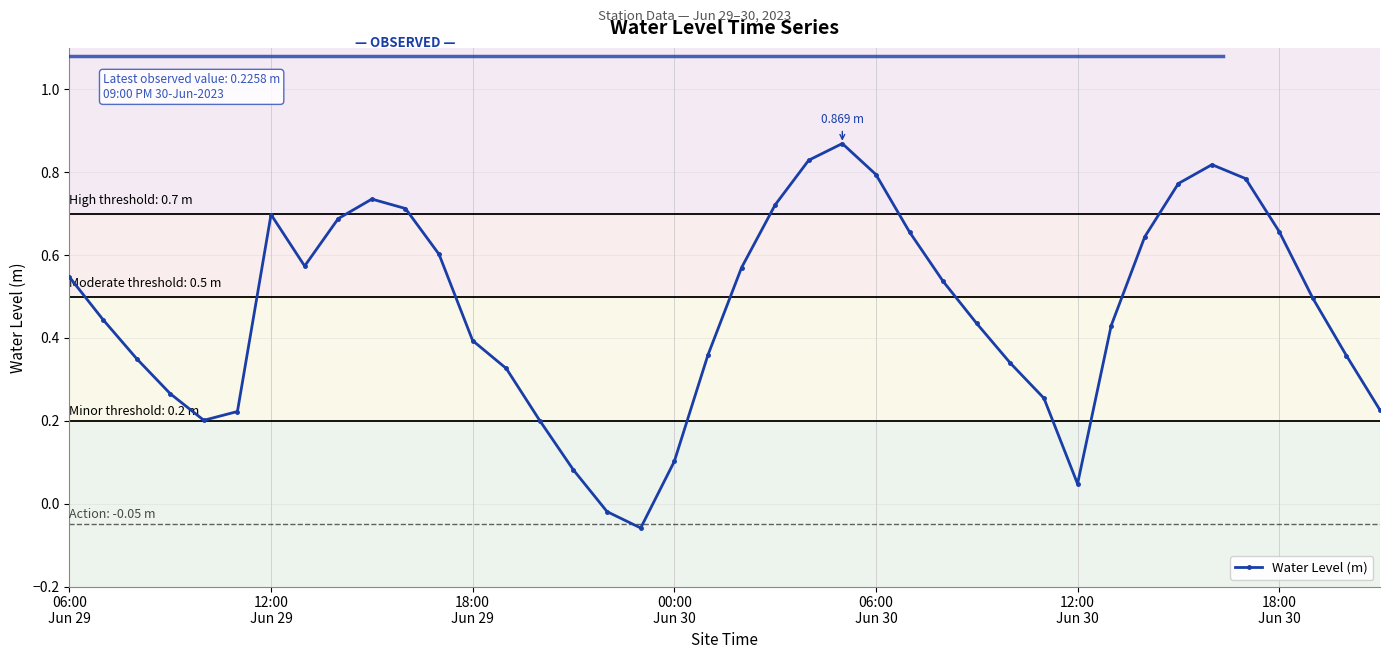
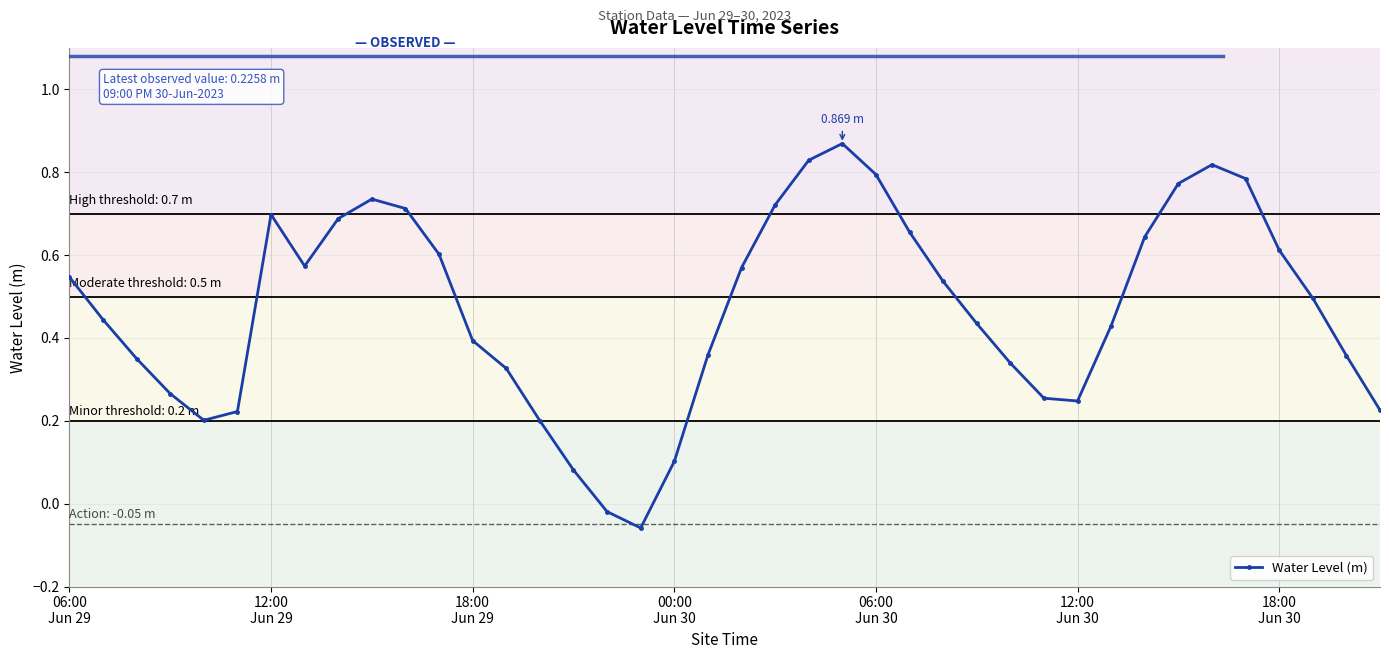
  {
    "12:00 Jun 29": 0.70,
    "18:00 Jun 29": 0.39,
    "00:00 Jun 30": 0.10,
    "06:00 Jun 30": 0.79,
-   "12:00 Jun 30": 0.05,
-   "18:00 Jun 30": 0.66
+   "12:00 Jun 30": 0.25,
+   "18:00 Jun 30": 0.61
  }
